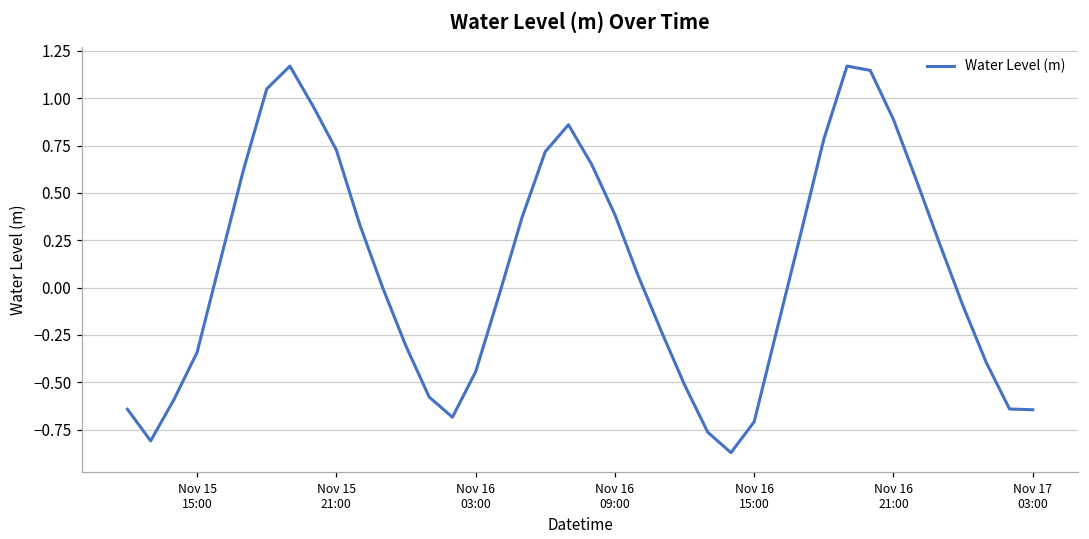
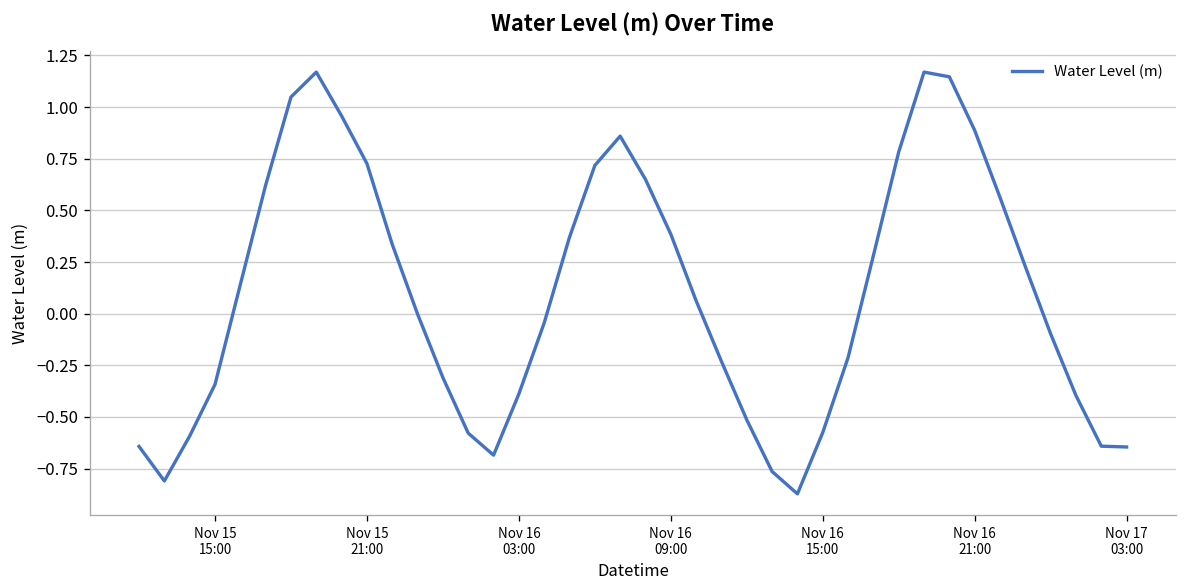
  {
    "Nov 15 15:00": -0.34,
    "Nov 15 21:00": 0.73,
-   "Nov 16 03:00": -0.44,
+   "Nov 16 03:00": -0.39,
    "Nov 16 09:00": 0.38,
-   "Nov 16 15:00": -0.71,
+   "Nov 16 15:00": -0.58,
    "Nov 16 21:00": 0.89,
    "Nov 17 03:00": -0.65
  }
